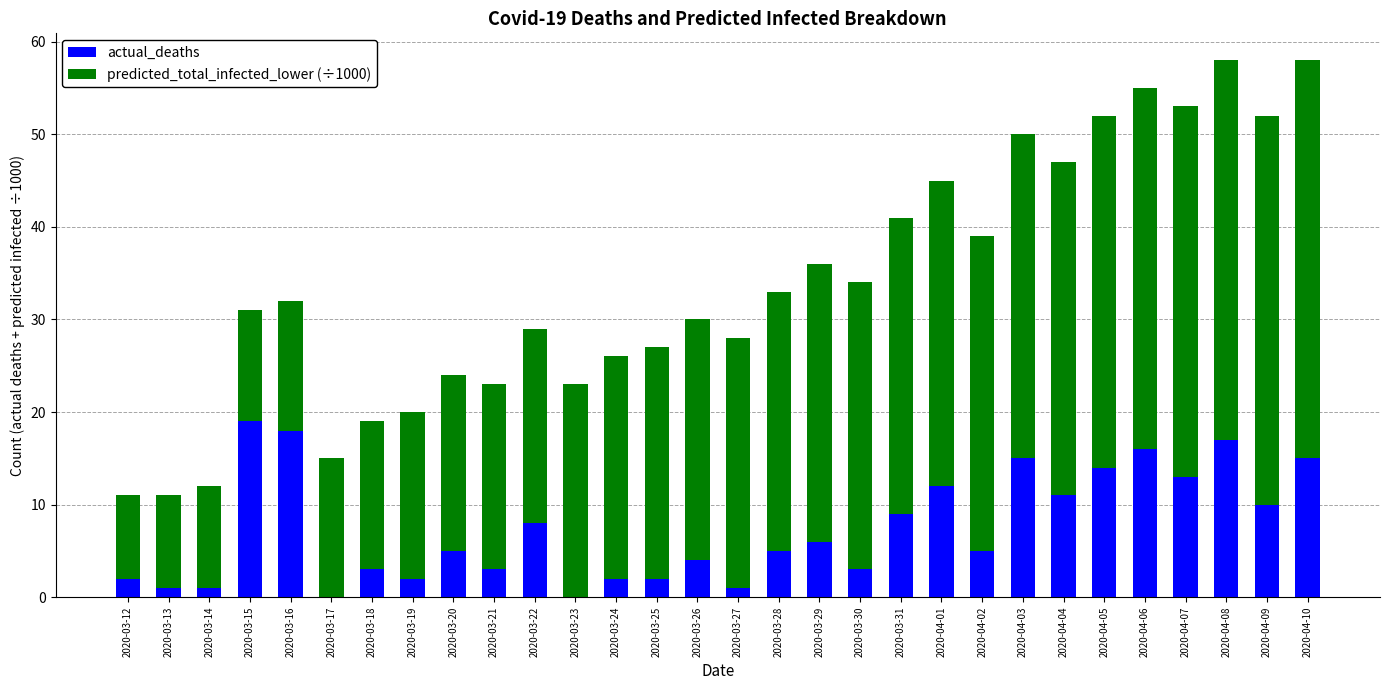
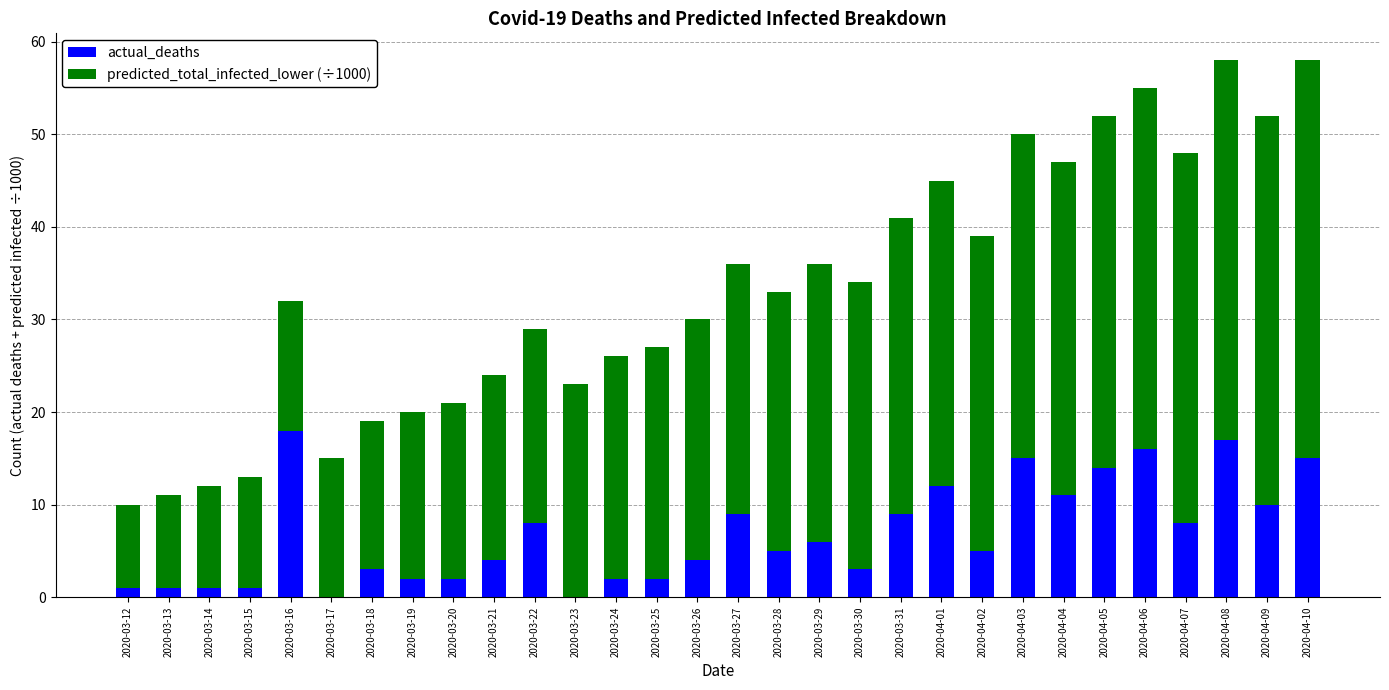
  {
    "actual_deaths": {
-     "2020-03-12": 2,
+     "2020-03-12": 1,
      "2020-03-13": 1,
      "2020-03-14": 1,
-     "2020-03-15": 19,
+     "2020-03-15": 1,
      "2020-03-16": 18,
      "2020-03-17": 0,
      "2020-03-18": 3,
      "2020-03-19": 2,
-     "2020-03-20": 5,
-     "2020-03-21": 3,
+     "2020-03-20": 2,
+     "2020-03-21": 4,
      "2020-03-22": 8,
      "2020-03-23": 0,
      "2020-03-24": 2,
      "2020-03-25": 2,
      "2020-03-26": 4,
-     "2020-03-27": 1,
+     "2020-03-27": 9,
      "2020-03-28": 5,
      "2020-03-29": 6,
      "2020-03-30": 3,
      "2020-03-31": 9,
      "2020-04-01": 12,
      "2020-04-02": 5,
      "2020-04-03": 15,
      "2020-04-04": 11,
      "2020-04-05": 14,
      "2020-04-06": 16,
-     "2020-04-07": 13,
+     "2020-04-07": 8,
      "2020-04-08": 17,
      "2020-04-09": 10,
      "2020-04-10": 15
    },
    "predicted_total_infected_lower (÷1000)": {
      "2020-03-12": 9,
      "2020-03-13": 10,
      "2020-03-14": 11,
      "2020-03-15": 12,
      "2020-03-16": 14,
      "2020-03-17": 15,
      "2020-03-18": 16,
      "2020-03-19": 18,
      "2020-03-20": 19,
      "2020-03-21": 20,
      "2020-03-22": 21,
      "2020-03-23": 23,
      "2020-03-24": 24,
      "2020-03-25": 25,
      "2020-03-26": 26,
      "2020-03-27": 27,
      "2020-03-28": 28,
      "2020-03-29": 30,
      "2020-03-30": 31,
      "2020-03-31": 32,
      "2020-04-01": 33,
      "2020-04-02": 34,
      "2020-04-03": 35,
      "2020-04-04": 36,
      "2020-04-05": 38,
      "2020-04-06": 39,
      "2020-04-07": 40,
      "2020-04-08": 41,
      "2020-04-09": 42,
      "2020-04-10": 43
    }
  }
